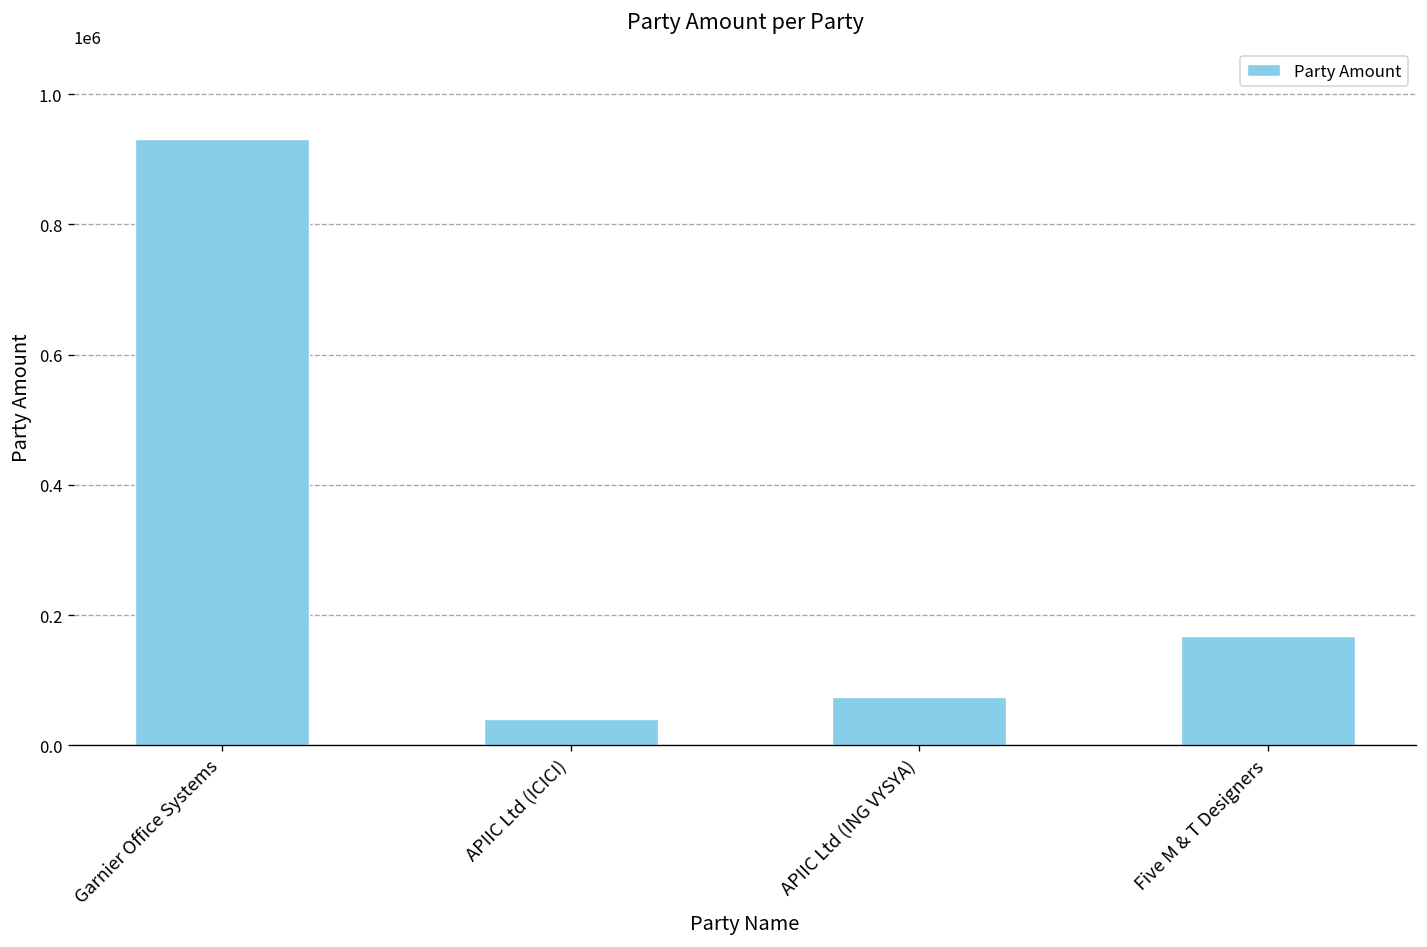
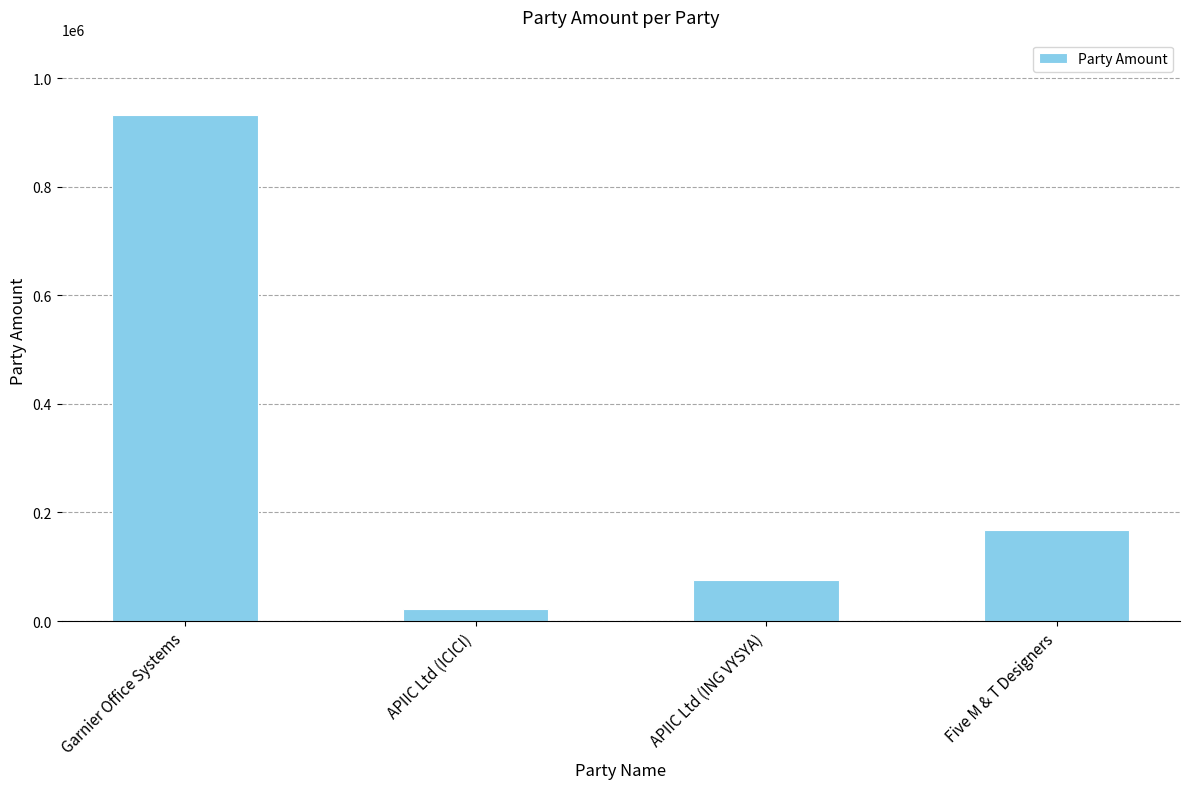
  {
    "Garnier Office Systems": 930000,
-   "APIIC Ltd (ICICI)": 40000,
+   "APIIC Ltd (ICICI)": 20000,
    "APIIC Ltd (ING VYSYA)": 70000,
    "Five M & T Designers": 170000
  }
